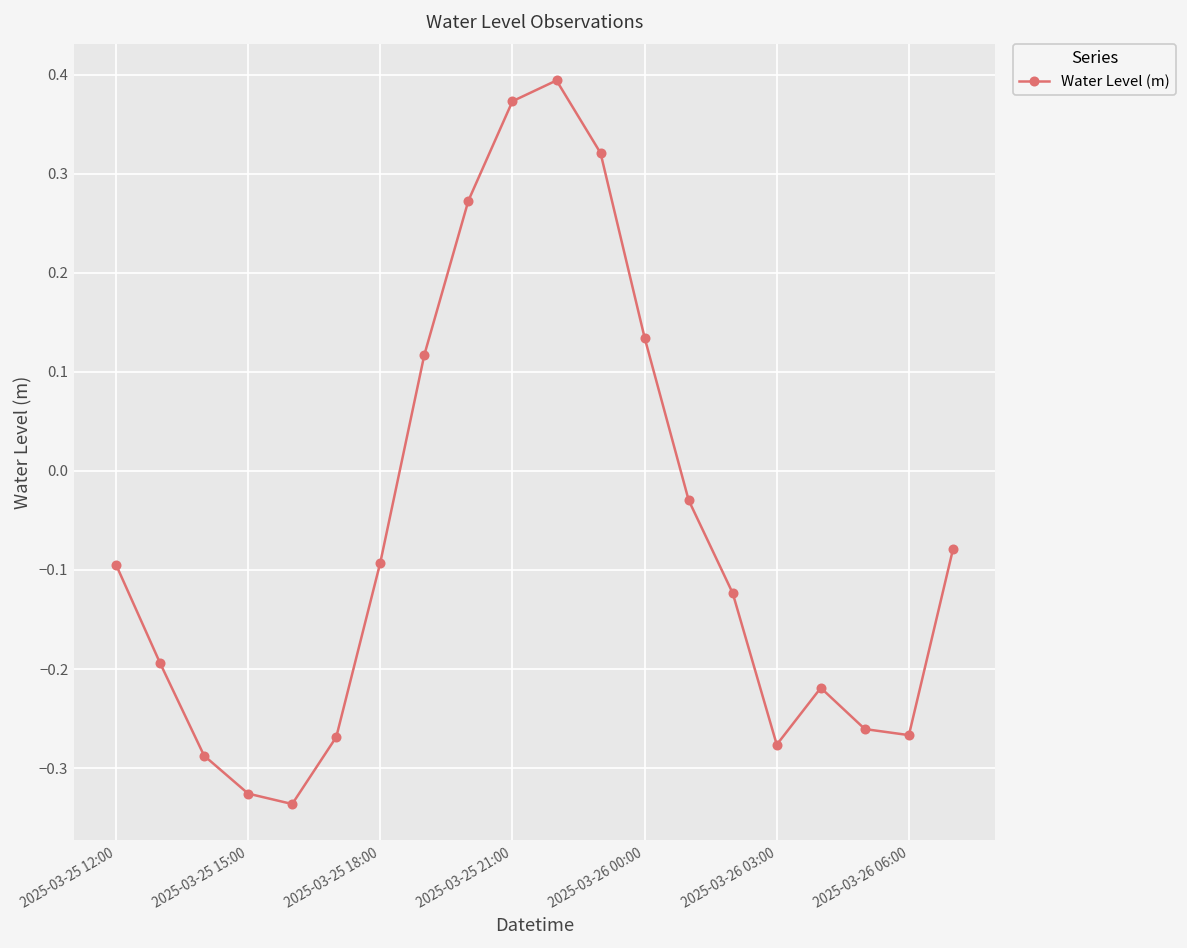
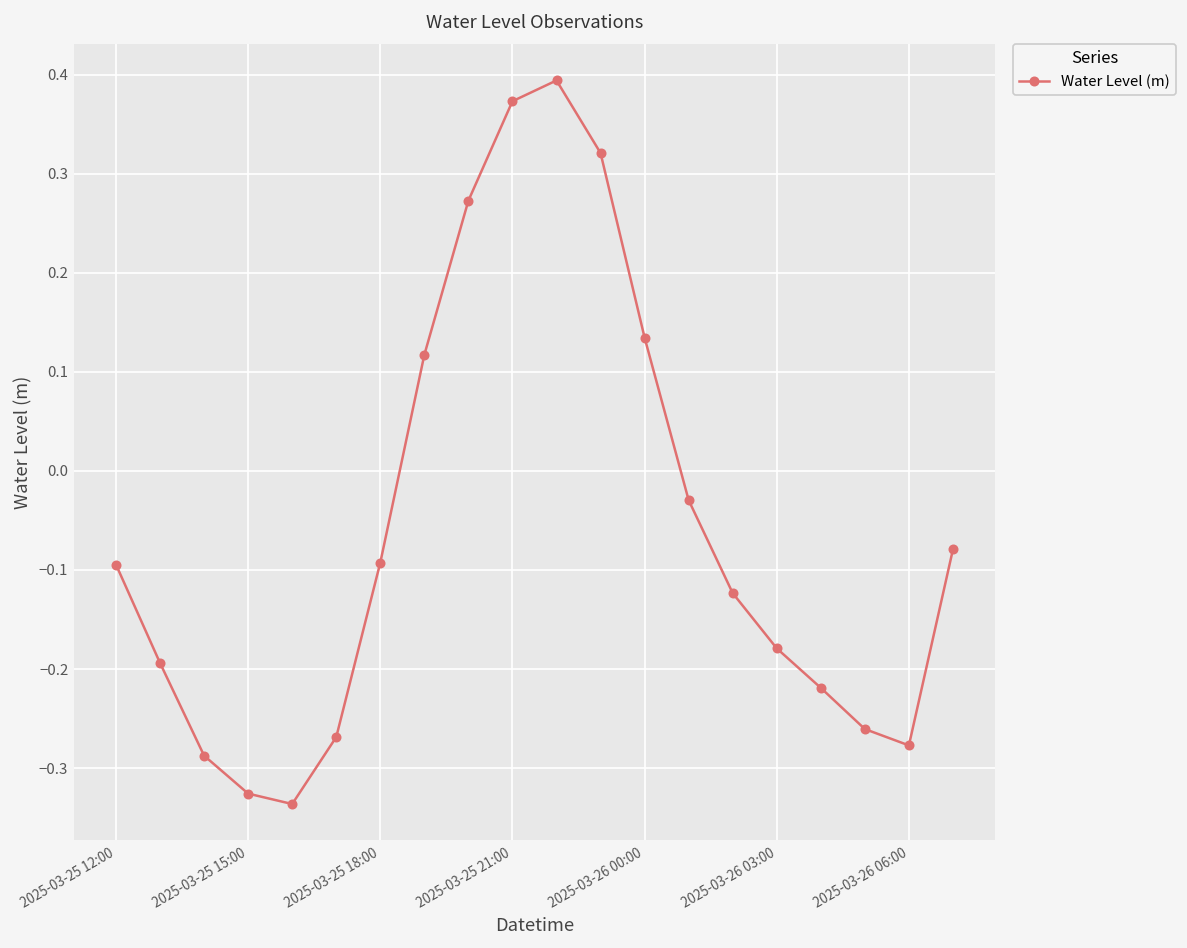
  {
    "2025-03-25 12:00": -0.09,
    "2025-03-25 15:00": -0.33,
    "2025-03-25 18:00": -0.09,
    "2025-03-25 21:00": 0.37,
    "2025-03-26 00:00": 0.13,
-   "2025-03-26 03:00": -0.28,
-   "2025-03-26 06:00": -0.27
+   "2025-03-26 03:00": -0.18,
+   "2025-03-26 06:00": -0.28
  }
